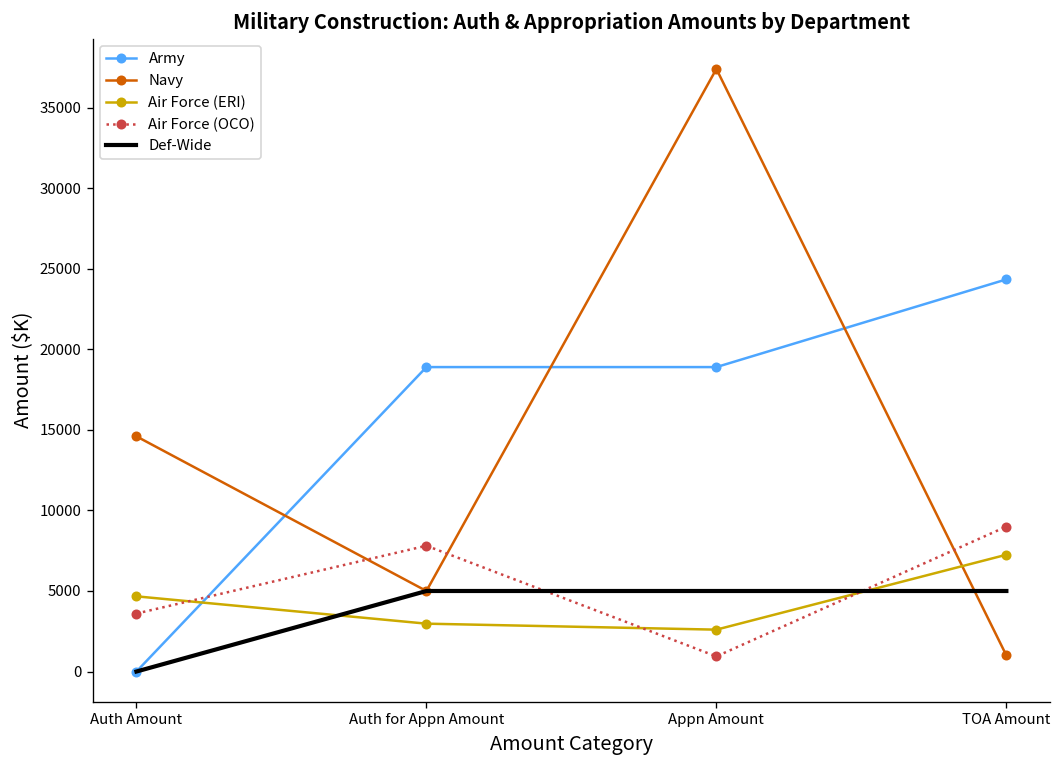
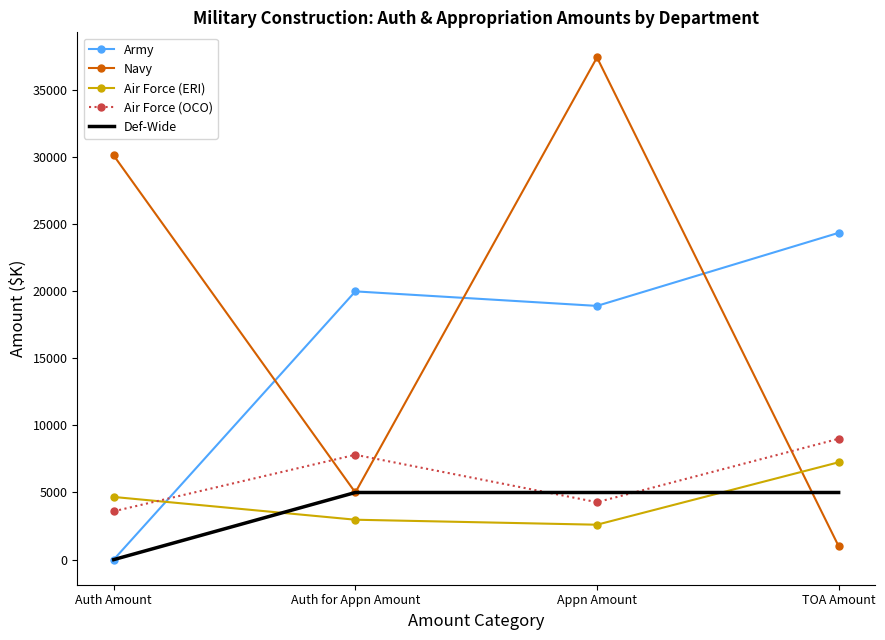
  {
    "Army": {
-     "Auth for Appn Amount": 18900,
+     "Auth for Appn Amount": 20000,
      "Appn Amount": 18900,
      "TOA Amount": 24300
    },
    "Navy": {
-     "Auth Amount": 14600,
+     "Auth Amount": 30100,
      "Appn Amount": 37400,
      "TOA Amount": 1000
    },
    "Air Force (ERI)": {
      "Auth Amount": 4700,
      "Auth for Appn Amount": 3000,
      "Appn Amount": 2600,
      "TOA Amount": 7300
    },
    "Air Force (OCO)": {
      "Auth Amount": 3600,
      "Auth for Appn Amount": 7800,
-     "Appn Amount": 900,
+     "Appn Amount": 4300,
      "TOA Amount": 9000
    },
    "Def-Wide": {
      "Appn Amount": 5000,
      "TOA Amount": 5000
    }
  }
